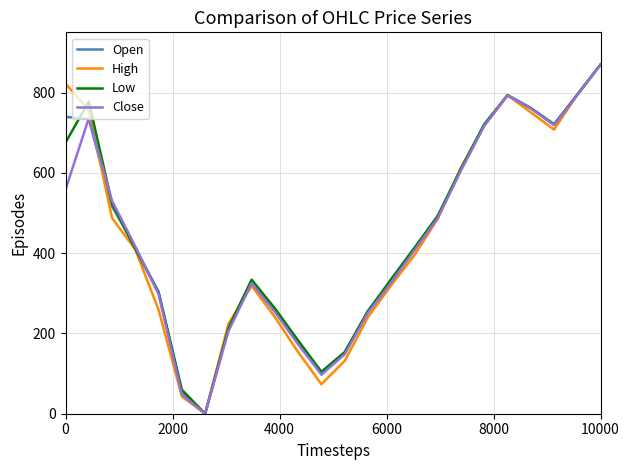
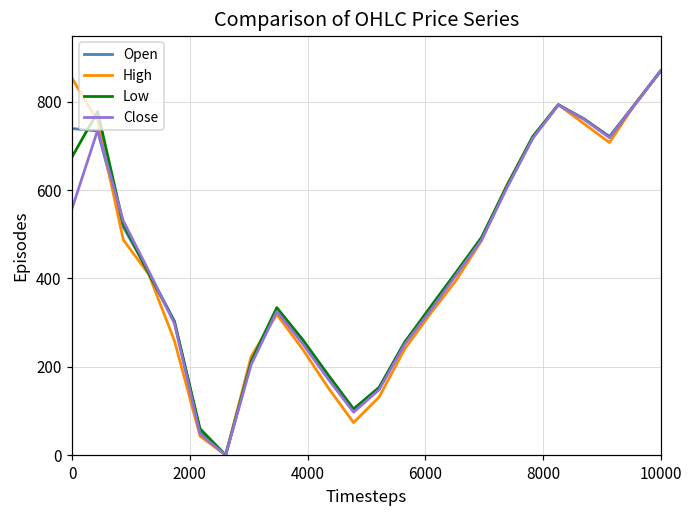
  {
    "Open": {
      "0": 740
    },
    "High": {
-     "0": 820
+     "0": 850
    },
    "Low": {
      "0": 680
    },
    "Close": {
      "0": 560
    }
  }
